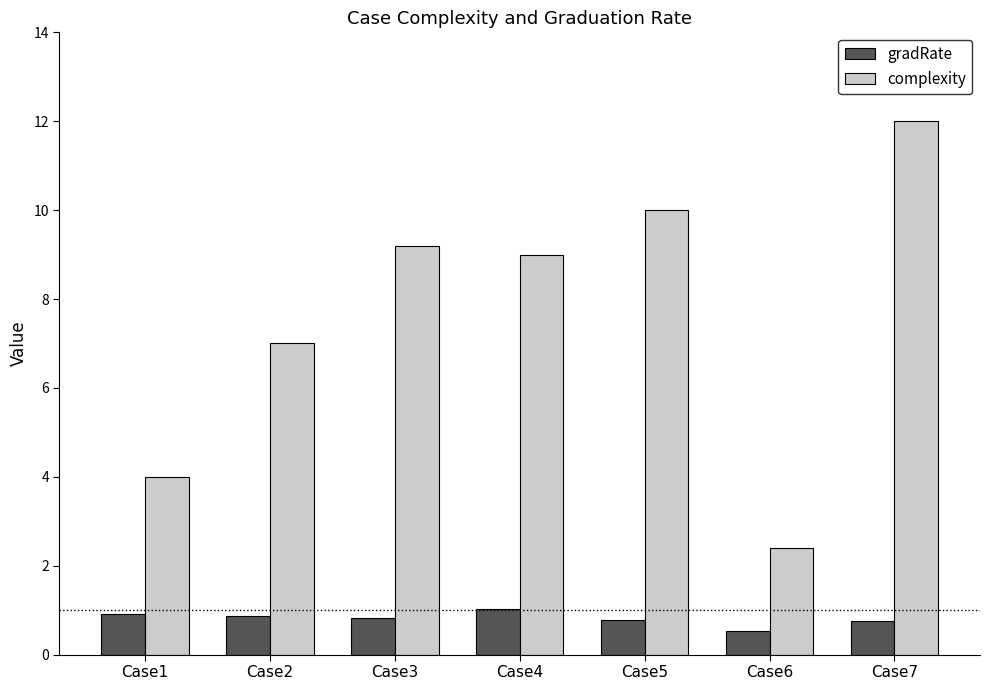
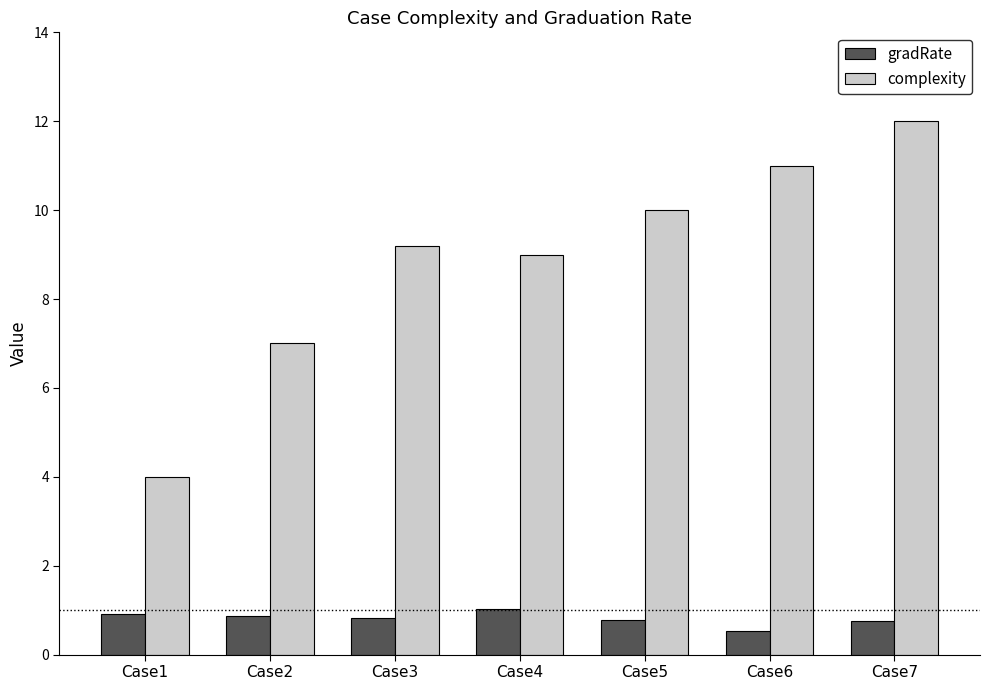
  {
    "gradRate": {
      "Case1": 0.9,
      "Case2": 0.9,
      "Case3": 0.8,
      "Case4": 1.0,
      "Case5": 0.8,
      "Case6": 0.5,
      "Case7": 0.8
    },
    "complexity": {
      "Case1": 4.0,
      "Case2": 7.0,
      "Case3": 9.2,
      "Case4": 9.0,
      "Case5": 10.0,
-     "Case6": 2.4,
+     "Case6": 11.0,
      "Case7": 12.0
    }
  }
